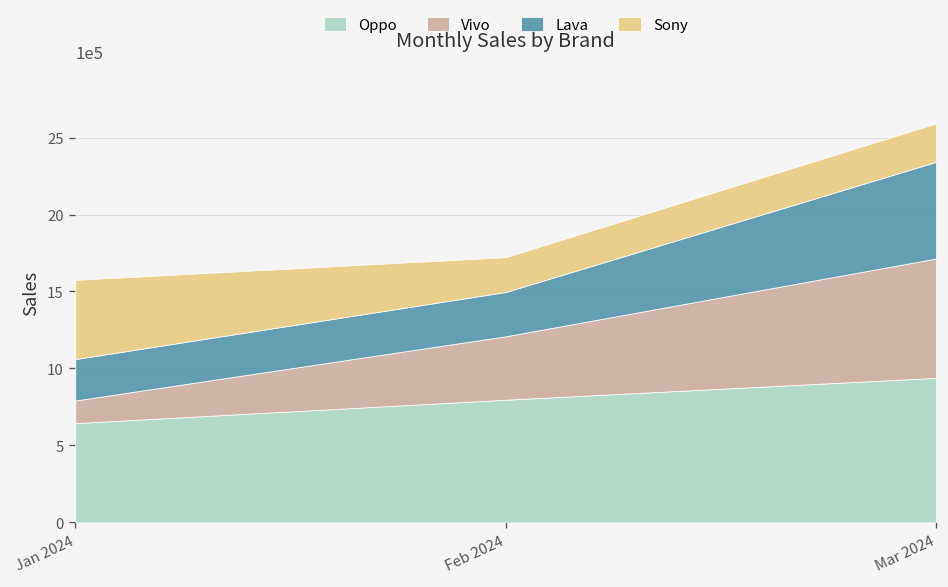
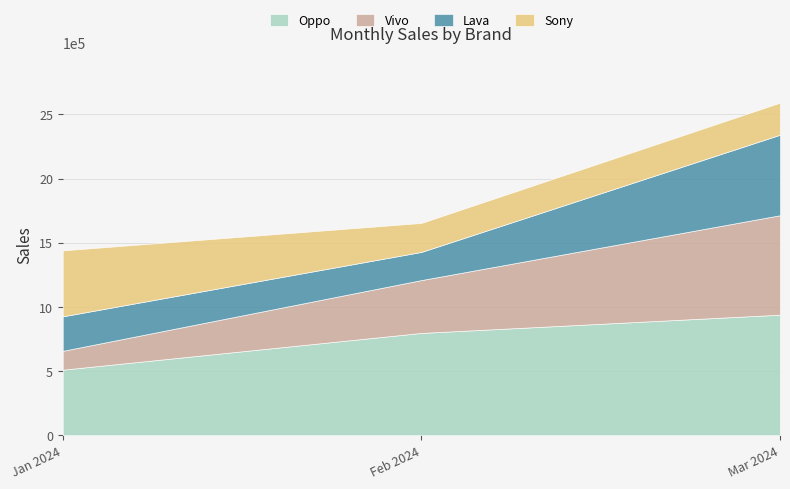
  {
    "Oppo": {
-     "Jan 2024": 650000,
+     "Jan 2024": 510000,
      "Feb 2024": 800000,
      "Mar 2024": 940000
    },
    "Lava": {
      "Jan 2024": 270000,
-     "Feb 2024": 290000,
+     "Feb 2024": 220000,
      "Mar 2024": 630000
    }
  }
